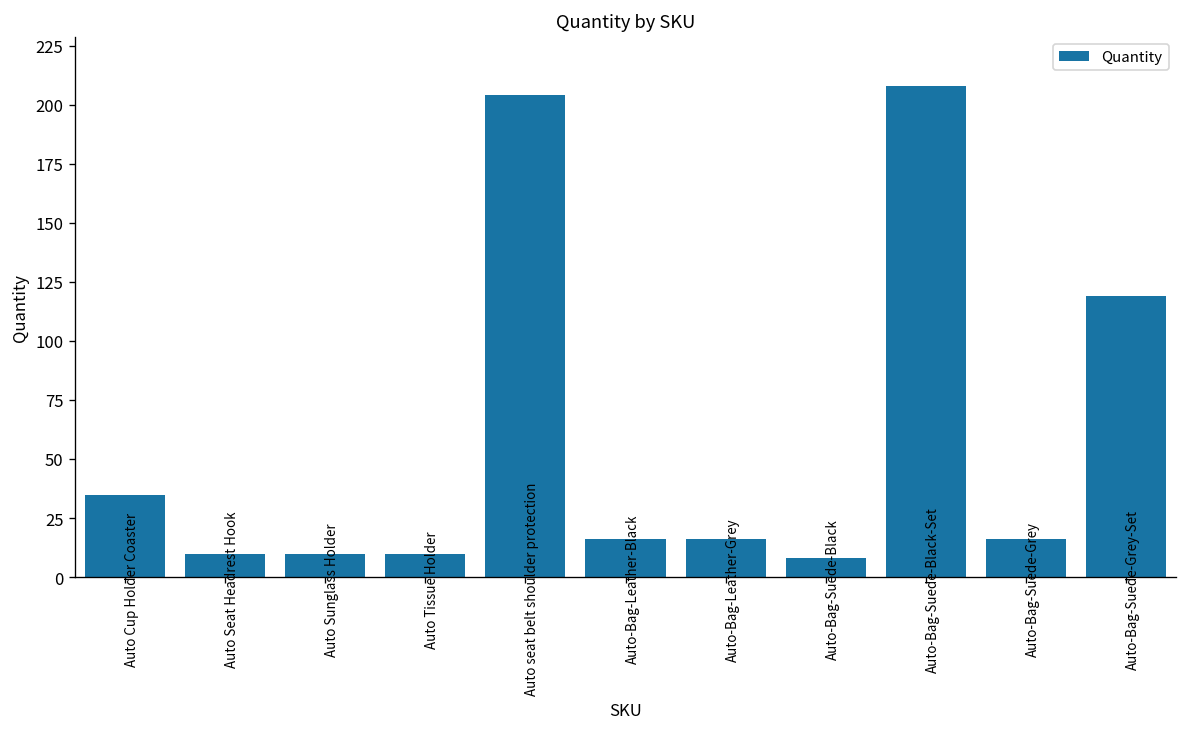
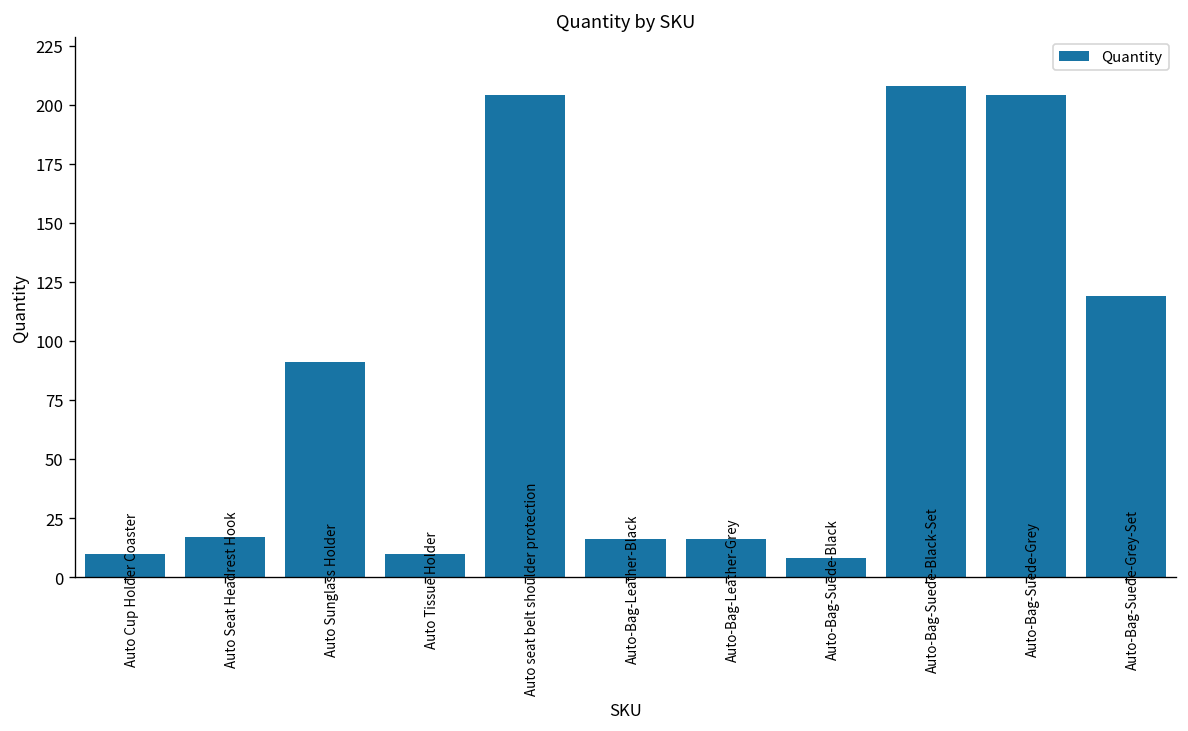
  {
-   "Auto Cup Holder Coaster": 35,
-   "Auto Seat Headrest Hook": 10,
-   "Auto Sunglass Holder": 10,
+   "Auto Cup Holder Coaster": 10,
+   "Auto Seat Headrest Hook": 17,
+   "Auto Sunglass Holder": 91,
    "Auto Tissue Holder": 10,
    "Auto seat belt shoulder protection": 204,
    "Auto-Bag-Leather-Black": 16,
    "Auto-Bag-Leather-Grey": 16,
    "Auto-Bag-Suede-Black": 8,
    "Auto-Bag-Suede-Black-Set": 208,
-   "Auto-Bag-Suede-Grey": 16,
+   "Auto-Bag-Suede-Grey": 204,
    "Auto-Bag-Suede-Grey-Set": 119
  }
